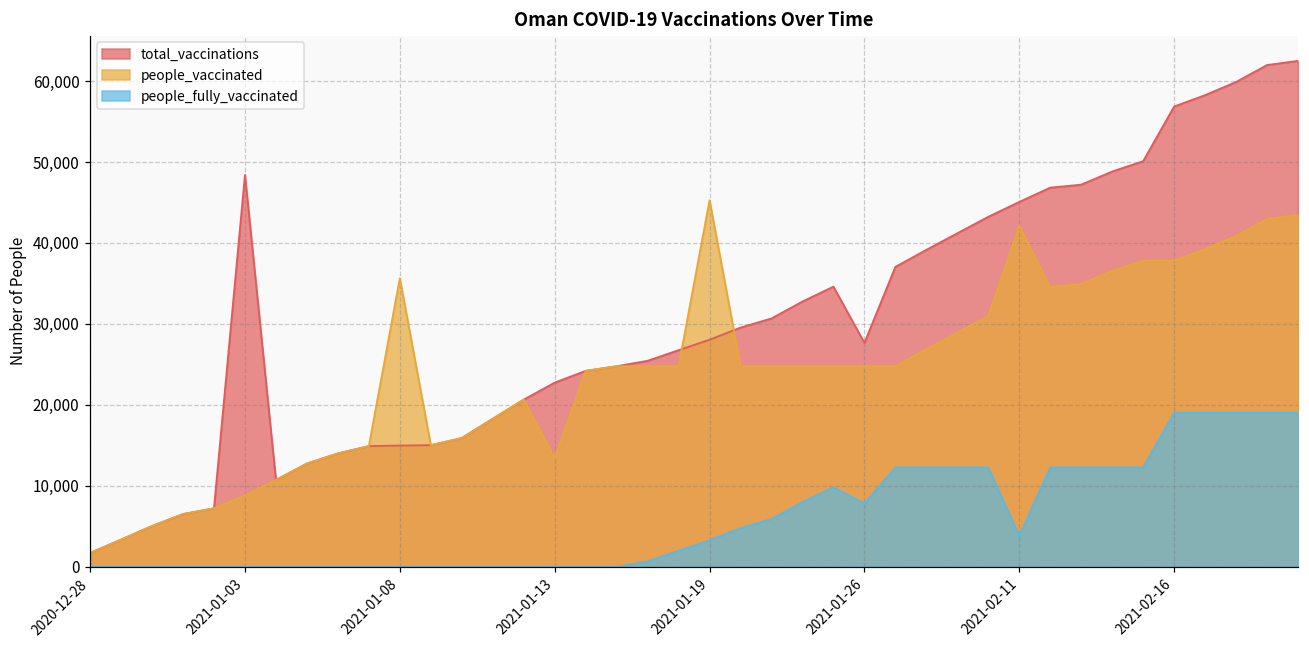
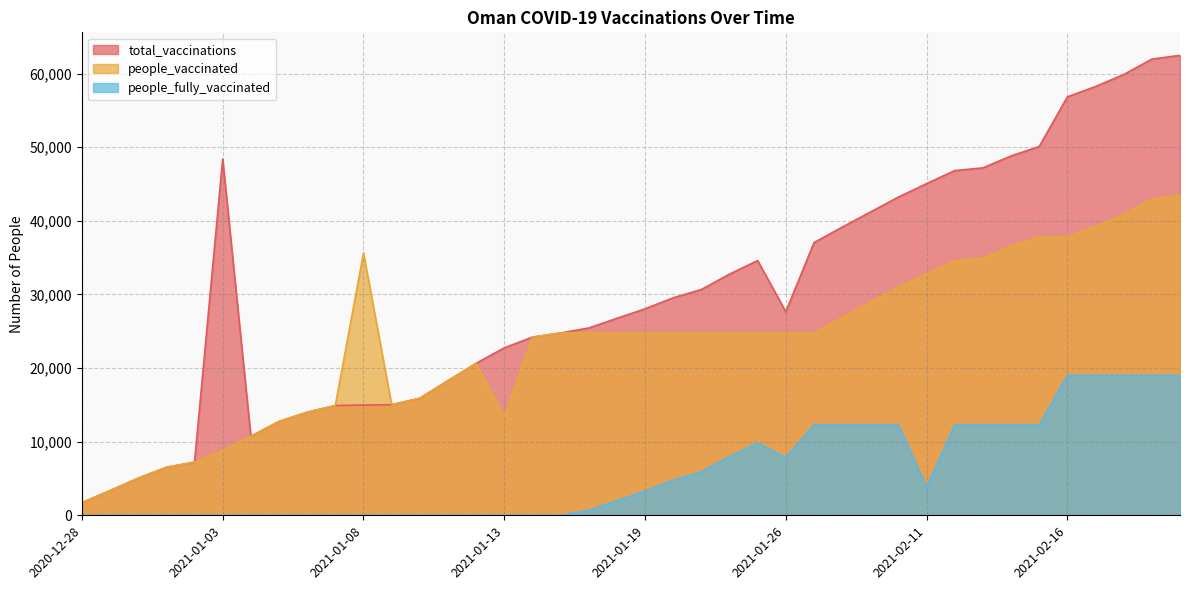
  {
    "total_vaccinations": {
      "2021-01-03": "48,000",
      "2021-01-08": "15,000",
      "2021-01-13": "23,000",
      "2021-01-19": "28,000",
      "2021-01-26": "28,000",
      "2021-02-11": "45,000",
      "2021-02-16": "57,000"
    },
    "people_vaccinated": {
      "2021-01-03": "9,000",
      "2021-01-08": "36,000",
      "2021-01-13": "13,000",
-     "2021-01-19": "45,000",
+     "2021-01-19": "25,000",
      "2021-01-26": "25,000",
-     "2021-02-11": "42,000",
+     "2021-02-11": "33,000",
      "2021-02-16": "38,000"
    },
    "people_fully_vaccinated": {
      "2020-12-28": "0",
      "2021-01-03": "0",
      "2021-01-08": "0",
      "2021-01-13": "0",
      "2021-01-19": "3,000",
      "2021-01-26": "8,000",
      "2021-02-11": "4,000",
      "2021-02-16": "19,000"
    }
  }
